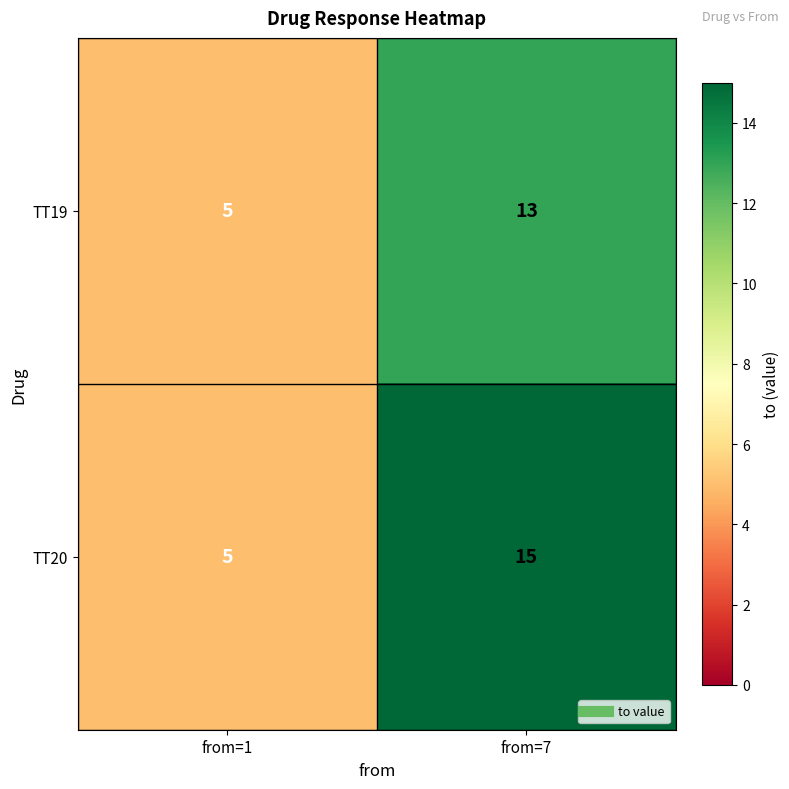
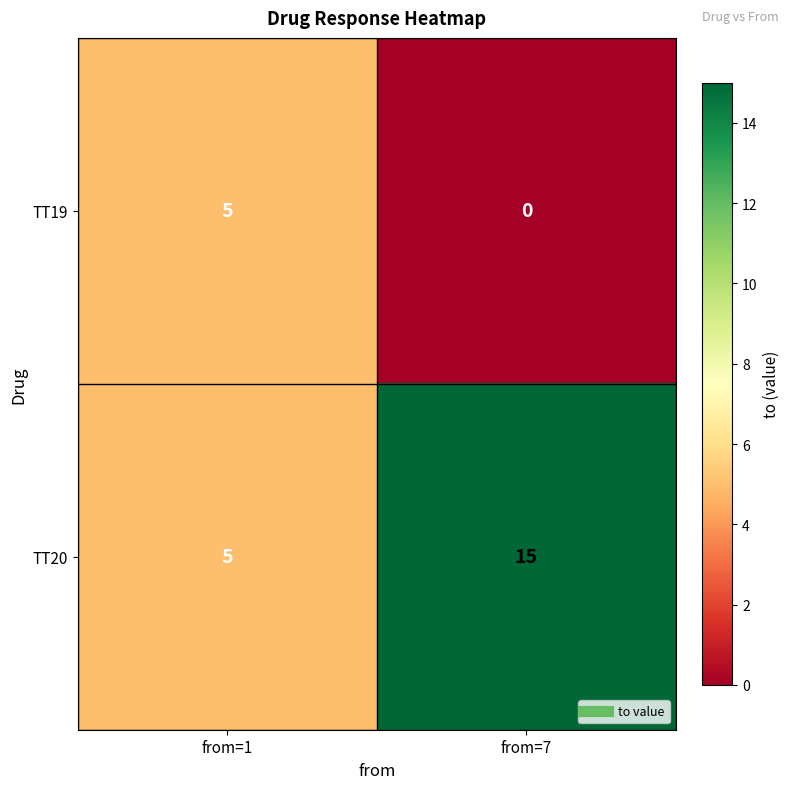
  {
    "TT19": {
      "from=1": 5,
-     "from=7": 13
+     "from=7": 0
    },
    "TT20": {
      "from=1": 5,
      "from=7": 15
    }
  }
